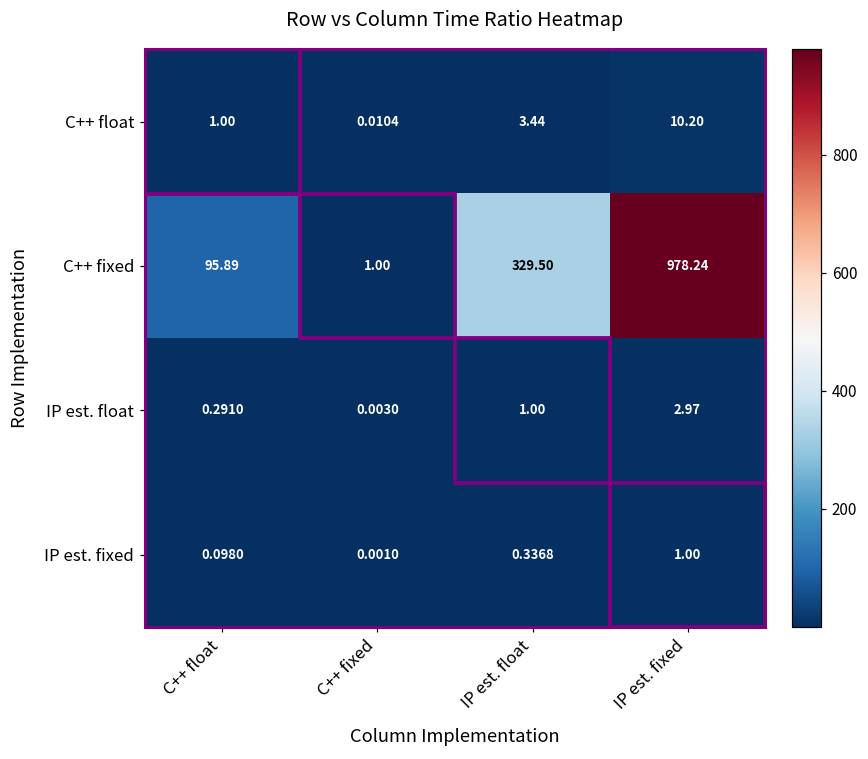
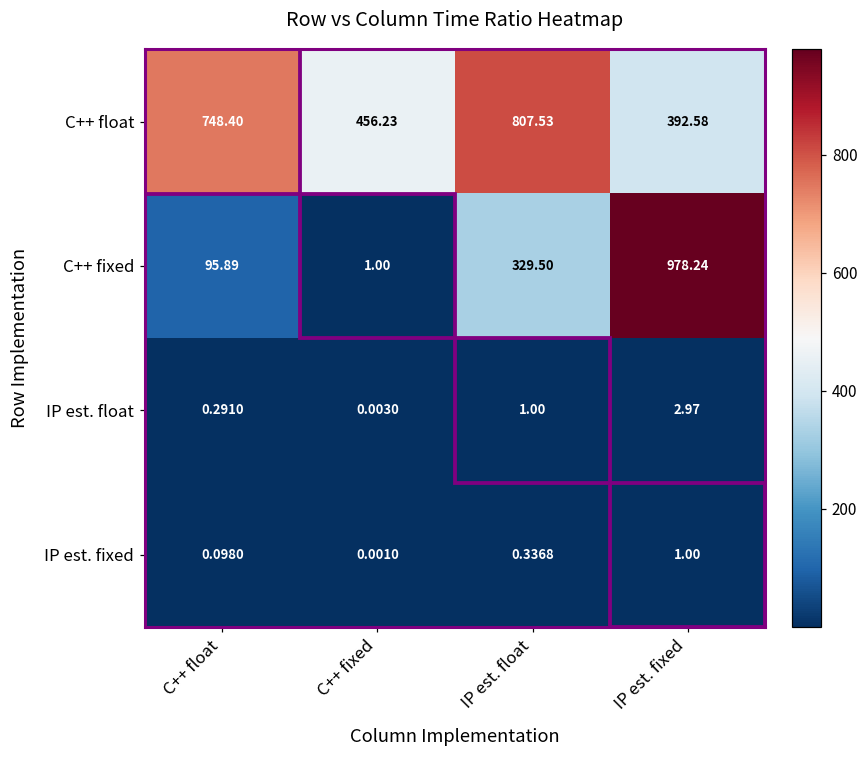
  {
    "C++ float": {
-     "C++ float": 1.00,
-     "C++ fixed": 0.0104,
-     "IP est. float": 3.44,
-     "IP est. fixed": 10.20
+     "C++ float": 748.40,
+     "C++ fixed": 456.23,
+     "IP est. float": 807.53,
+     "IP est. fixed": 392.58
    },
    "C++ fixed": {
      "C++ float": 95.89,
      "C++ fixed": 1.00,
      "IP est. float": 329.50,
      "IP est. fixed": 978.24
    },
    "IP est. float": {
      "C++ float": 0.2910,
      "C++ fixed": 0.0030,
      "IP est. float": 1.00,
      "IP est. fixed": 2.97
    },
    "IP est. fixed": {
      "C++ float": 0.0980,
      "C++ fixed": 0.0010,
      "IP est. float": 0.3368,
      "IP est. fixed": 1.00
    }
  }
